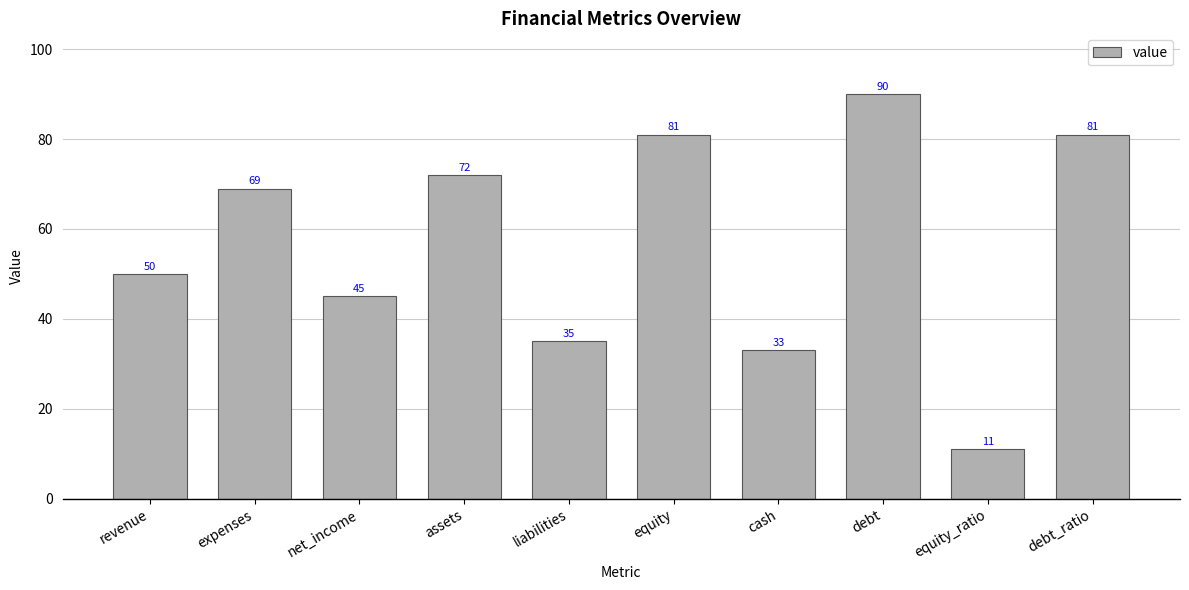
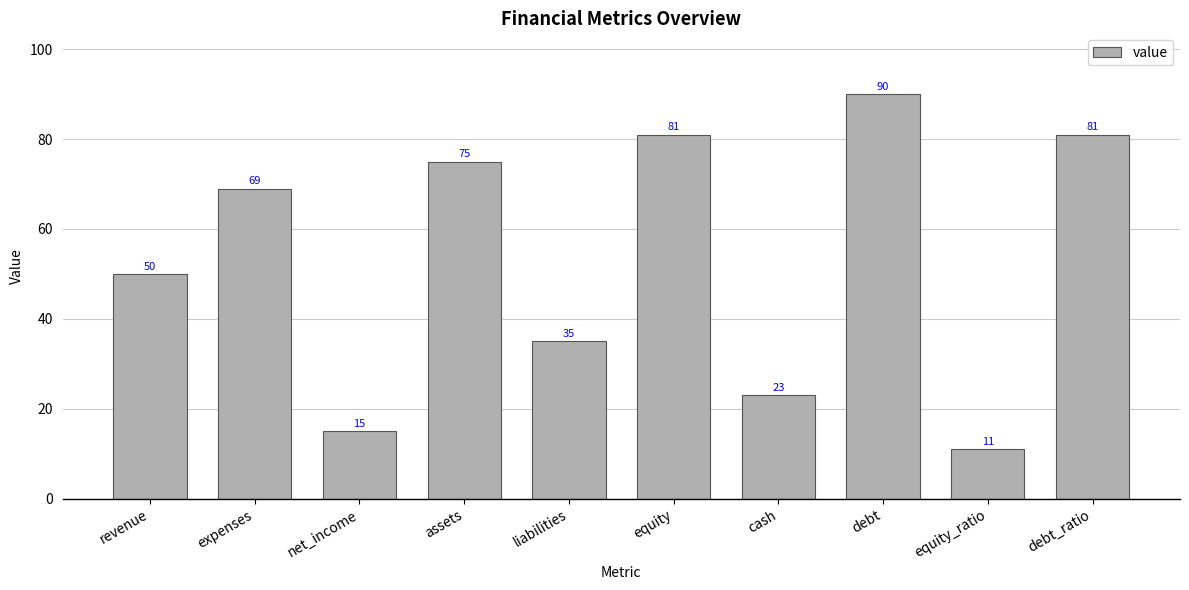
  {
    "revenue": 50,
    "expenses": 69,
-   "net_income": 45,
-   "assets": 72,
+   "net_income": 15,
+   "assets": 75,
    "liabilities": 35,
    "equity": 81,
-   "cash": 33,
+   "cash": 23,
    "debt": 90,
    "equity_ratio": 11,
    "debt_ratio": 81
  }
